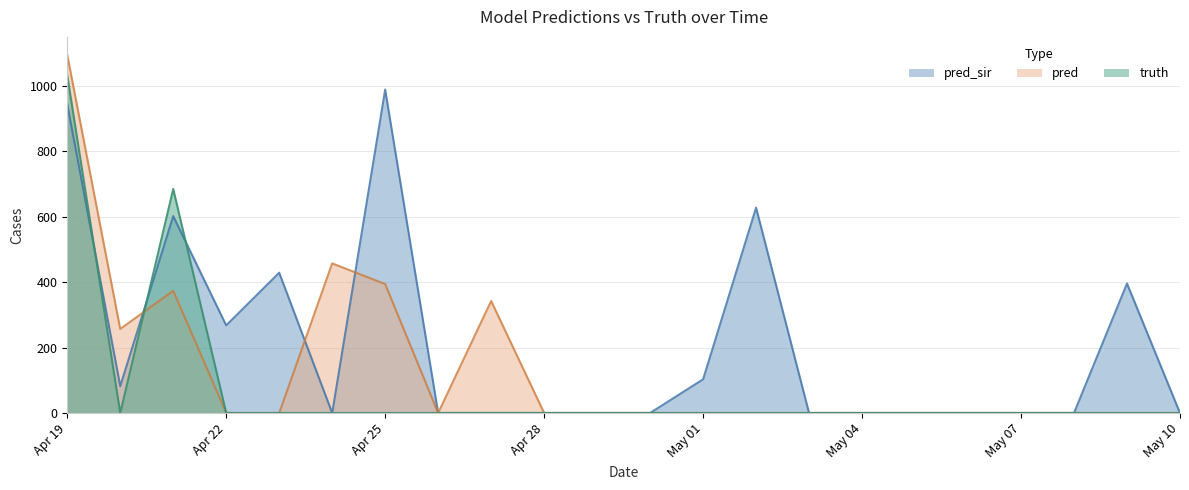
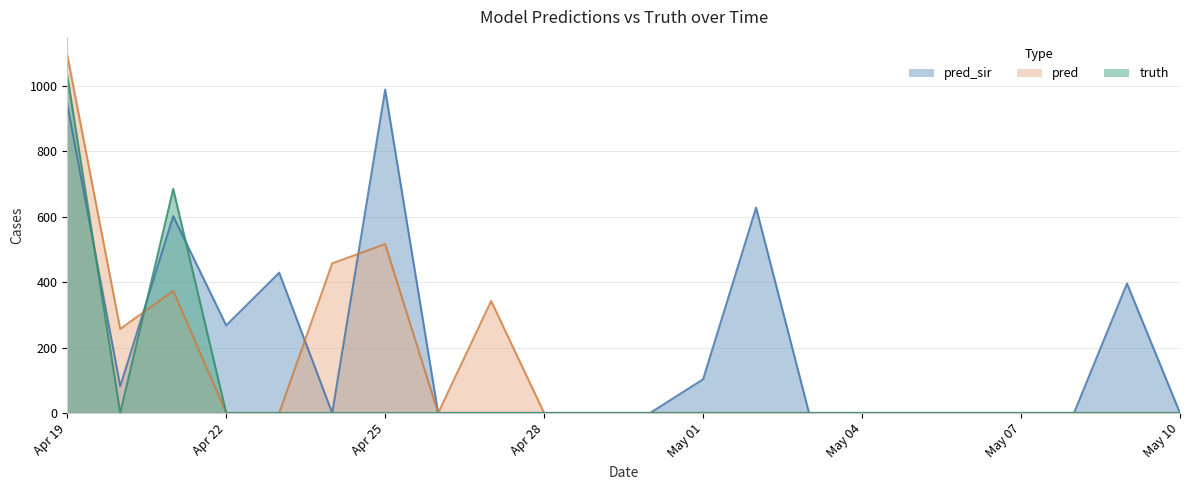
  {
    "pred": {
      "Apr 19": 1100,
-     "Apr 25": 390
+     "Apr 25": 520
    }
  }
